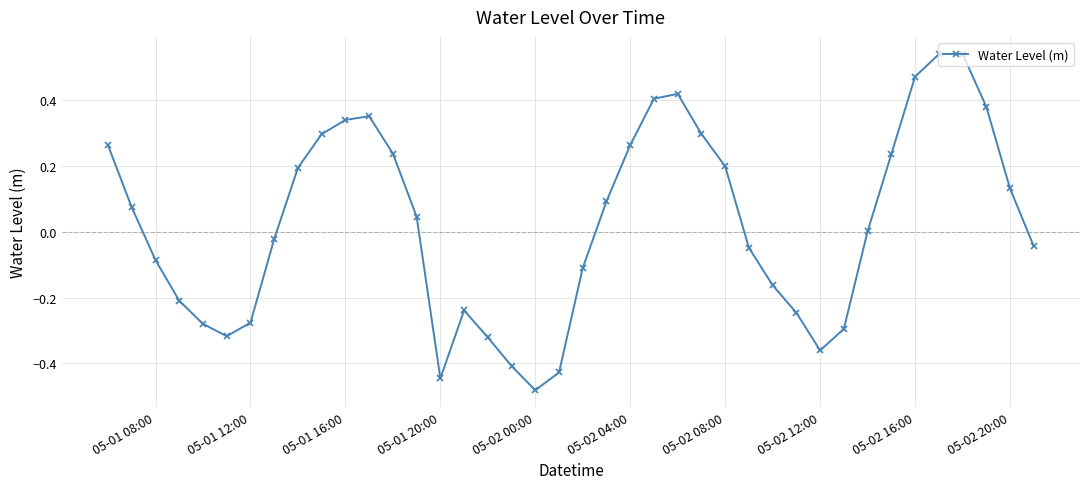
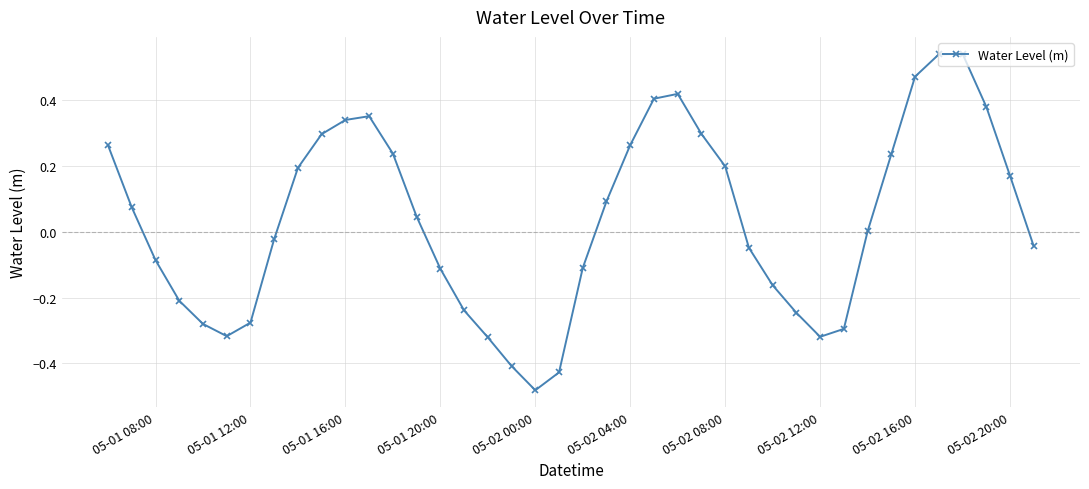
  {
    "05-01 08:00": -0.09,
    "05-01 12:00": -0.28,
    "05-01 16:00": 0.34,
-   "05-01 20:00": -0.45,
+   "05-01 20:00": -0.11,
    "05-02 00:00": -0.48,
    "05-02 04:00": 0.26,
    "05-02 08:00": 0.20,
-   "05-02 12:00": -0.36,
+   "05-02 12:00": -0.32,
    "05-02 16:00": 0.47,
-   "05-02 20:00": 0.13
+   "05-02 20:00": 0.17
  }
